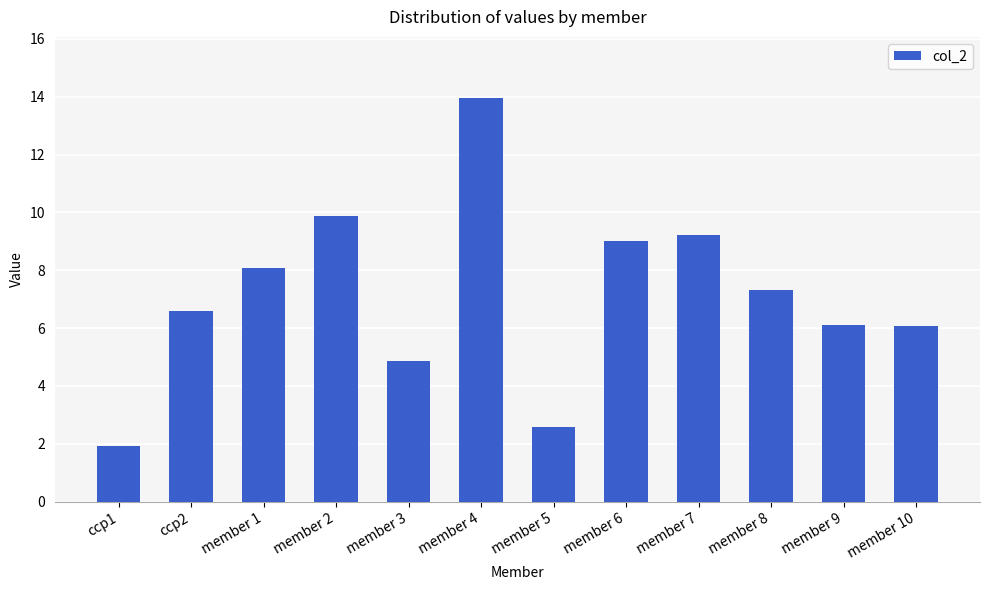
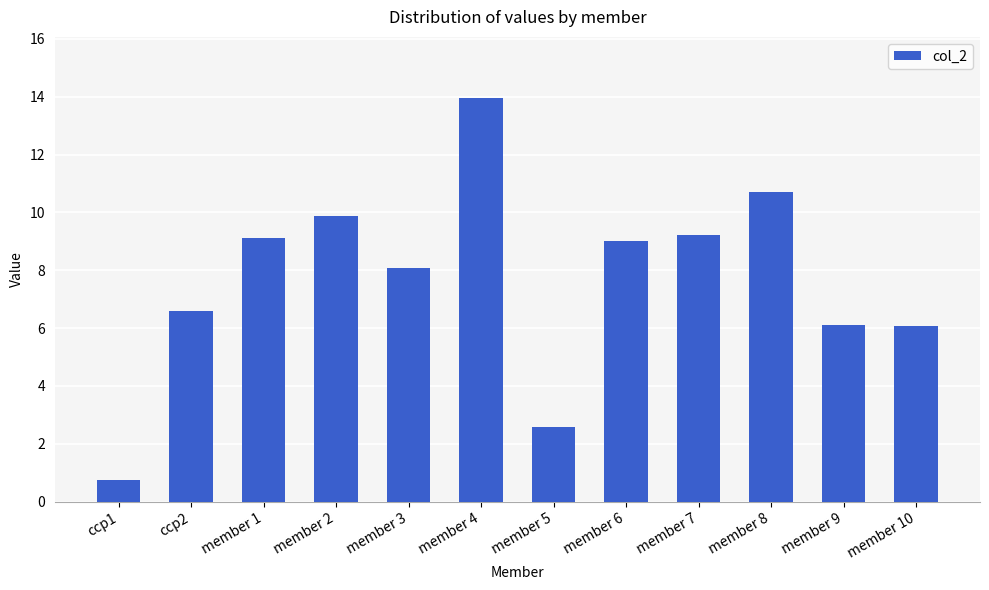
  {
-   "ccp1": 1.9,
+   "ccp1": 0.7,
    "ccp2": 6.6,
-   "member 1": 8.1,
+   "member 1": 9.1,
    "member 2": 9.9,
-   "member 3": 4.9,
+   "member 3": 8.1,
    "member 4": 14.0,
    "member 5": 2.6,
    "member 6": 9.0,
    "member 7": 9.2,
-   "member 8": 7.3,
+   "member 8": 10.7,
    "member 9": 6.1,
    "member 10": 6.1
  }
